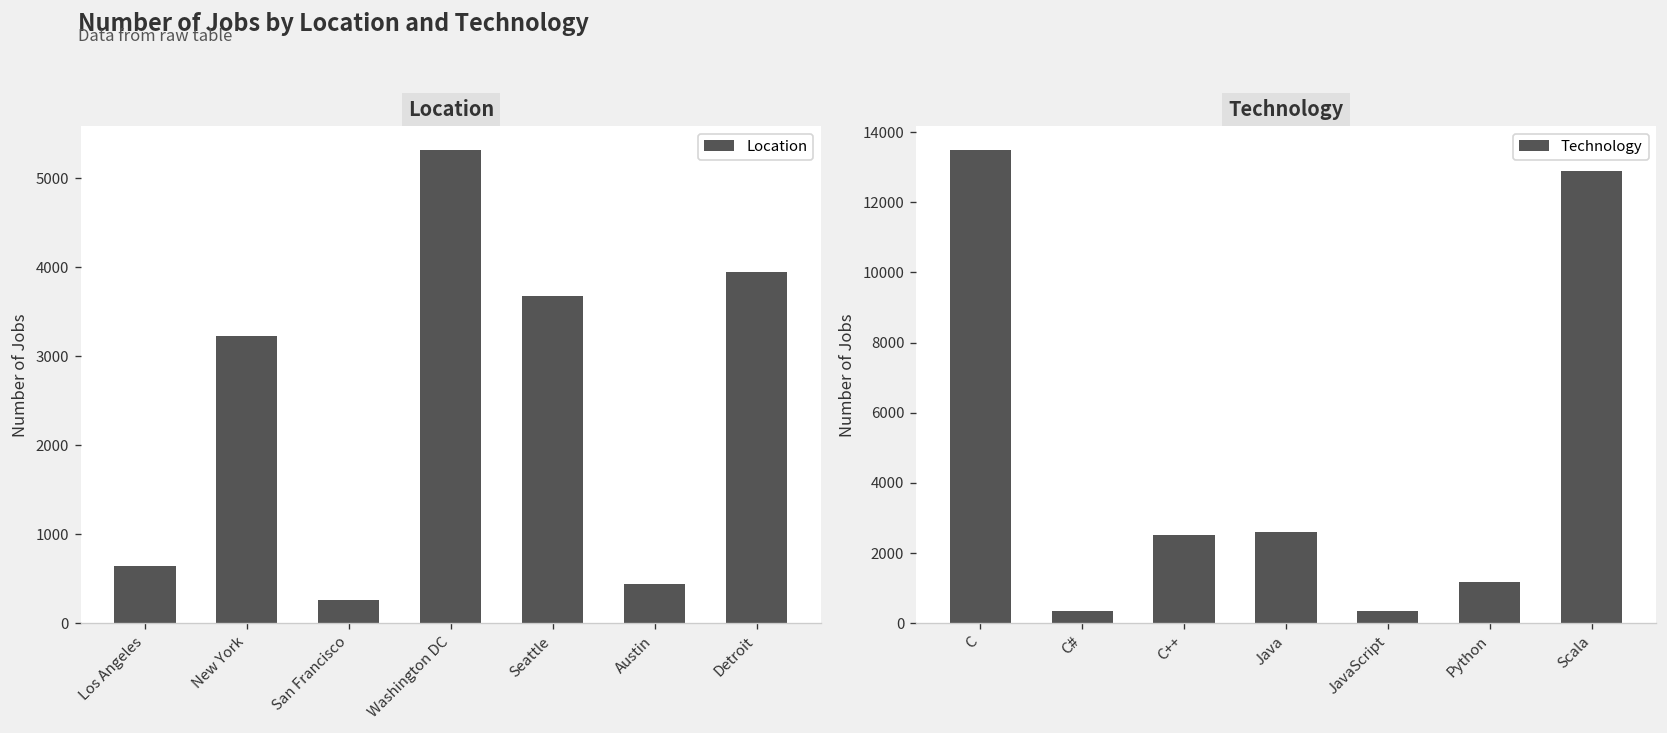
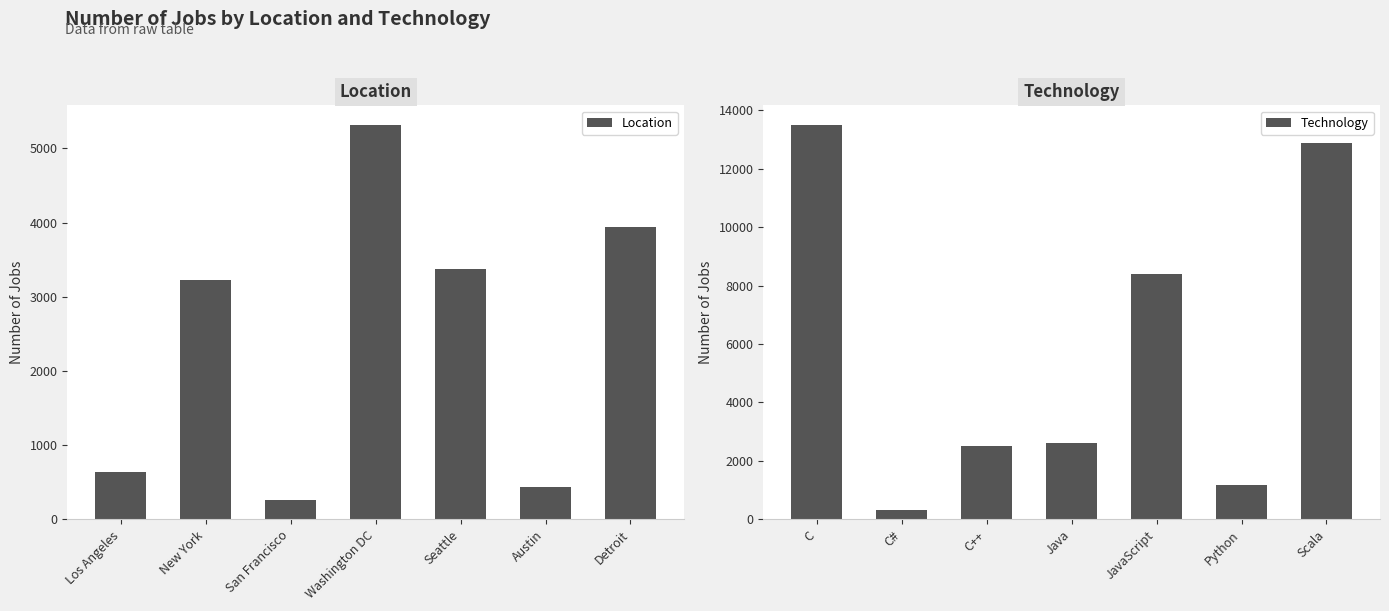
  {
    "Location": {
      "Los Angeles": 600,
      "New York": 3200,
      "San Francisco": 300,
      "Washington DC": 5300,
-     "Seattle": 3700,
+     "Seattle": 3400,
      "Austin": 400,
      "Detroit": 3900
    },
    "Technology": {
      "C": 13500,
      "C#": 300,
      "C++": 2500,
      "Java": 2600,
-     "JavaScript": 400,
+     "JavaScript": 8400,
      "Python": 1200,
      "Scala": 12900
    }
  }
